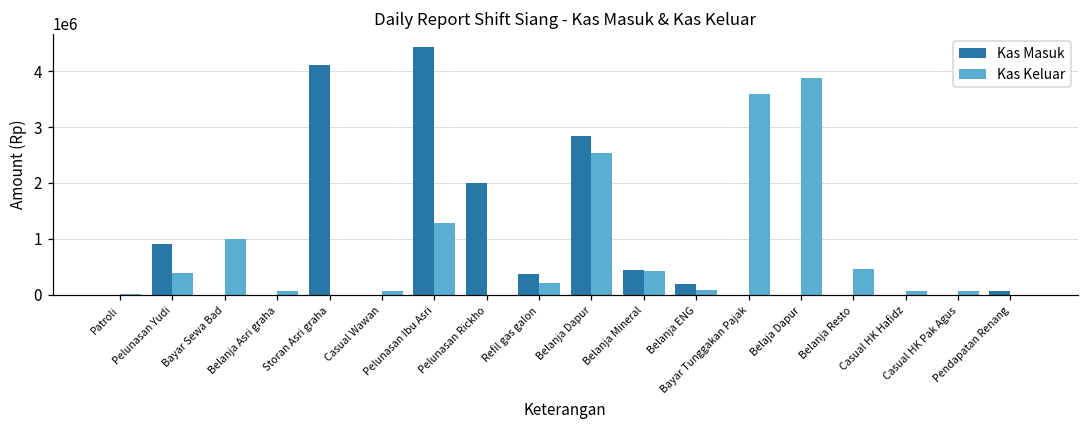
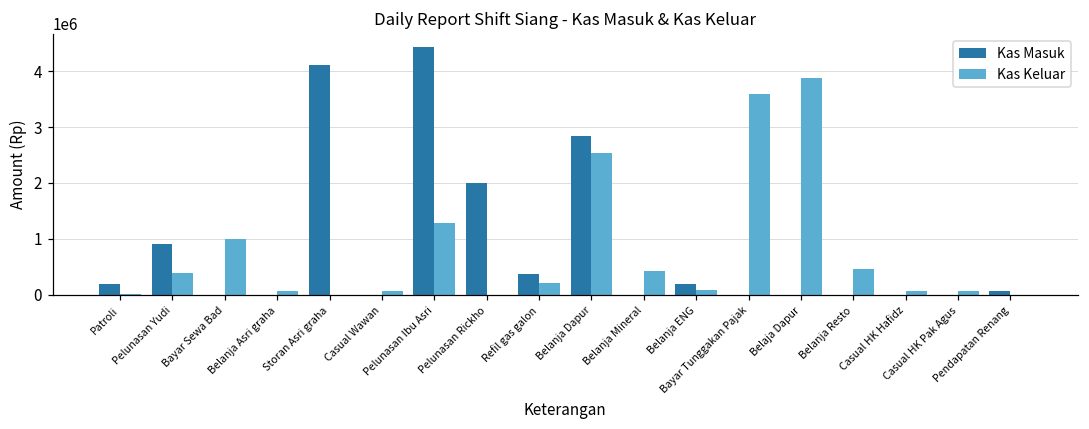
  {
    "Kas Masuk": {
-     "Patroli": 0,
+     "Patroli": 200000,
      "Pelunasan Yudi": 900000,
      "Bayar Sewa Bad": 0,
      "Belanja Asri graha": 0,
      "Storan Asri graha": 4100000,
      "Casual Wawan": 0,
      "Pelunasan Ibu Asri": 4400000,
      "Pelunasan Rickho": 2000000,
      "Refil gas galon": 400000,
      "Belanja Dapur": 2800000,
-     "Belanja Mineral": 400000,
+     "Belanja Mineral": 0,
      "Belanja ENG": 200000,
      "Bayar Tunggakan Pajak": 0,
      "Belaja Dapur": 0,
      "Belanja Resto": 0,
      "Casual HK Hafidz": 0,
      "Casual HK Pak Agus": 0,
      "Pendapatan Renang": 100000
    },
    "Kas Keluar": {
      "Pelunasan Yudi": 400000,
      "Bayar Sewa Bad": 1000000,
      "Belanja Asri graha": 100000,
      "Storan Asri graha": 0,
      "Casual Wawan": 100000,
      "Pelunasan Ibu Asri": 1300000,
      "Pelunasan Rickho": 0,
      "Refil gas galon": 200000,
      "Belanja Dapur": 2500000,
      "Belanja Mineral": 400000,
      "Belanja ENG": 100000,
      "Bayar Tunggakan Pajak": 3600000,
      "Belaja Dapur": 3900000,
      "Belanja Resto": 500000,
      "Casual HK Hafidz": 100000,
      "Casual HK Pak Agus": 100000,
      "Pendapatan Renang": 0
    }
  }
